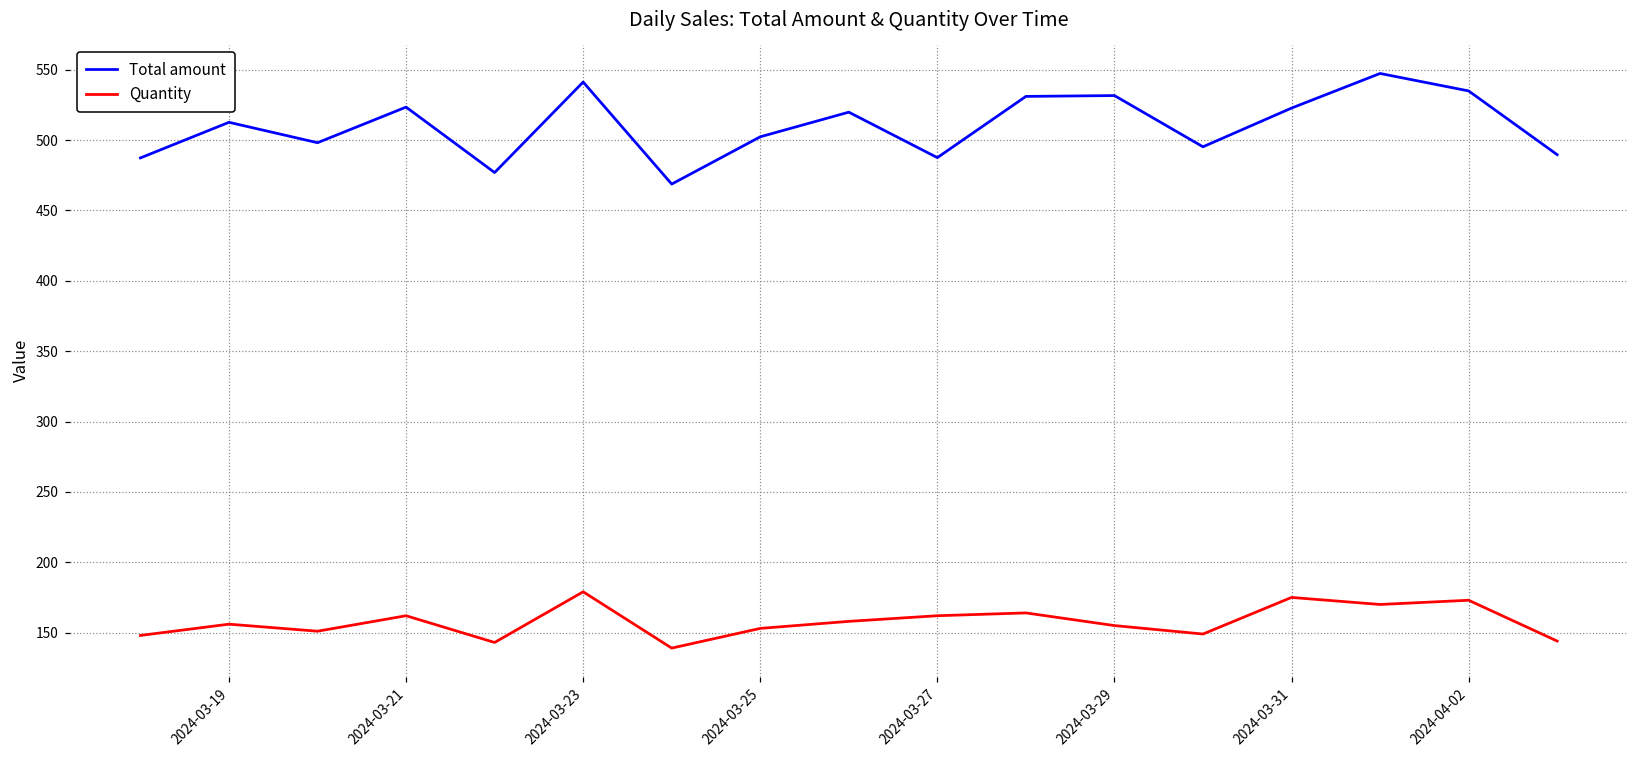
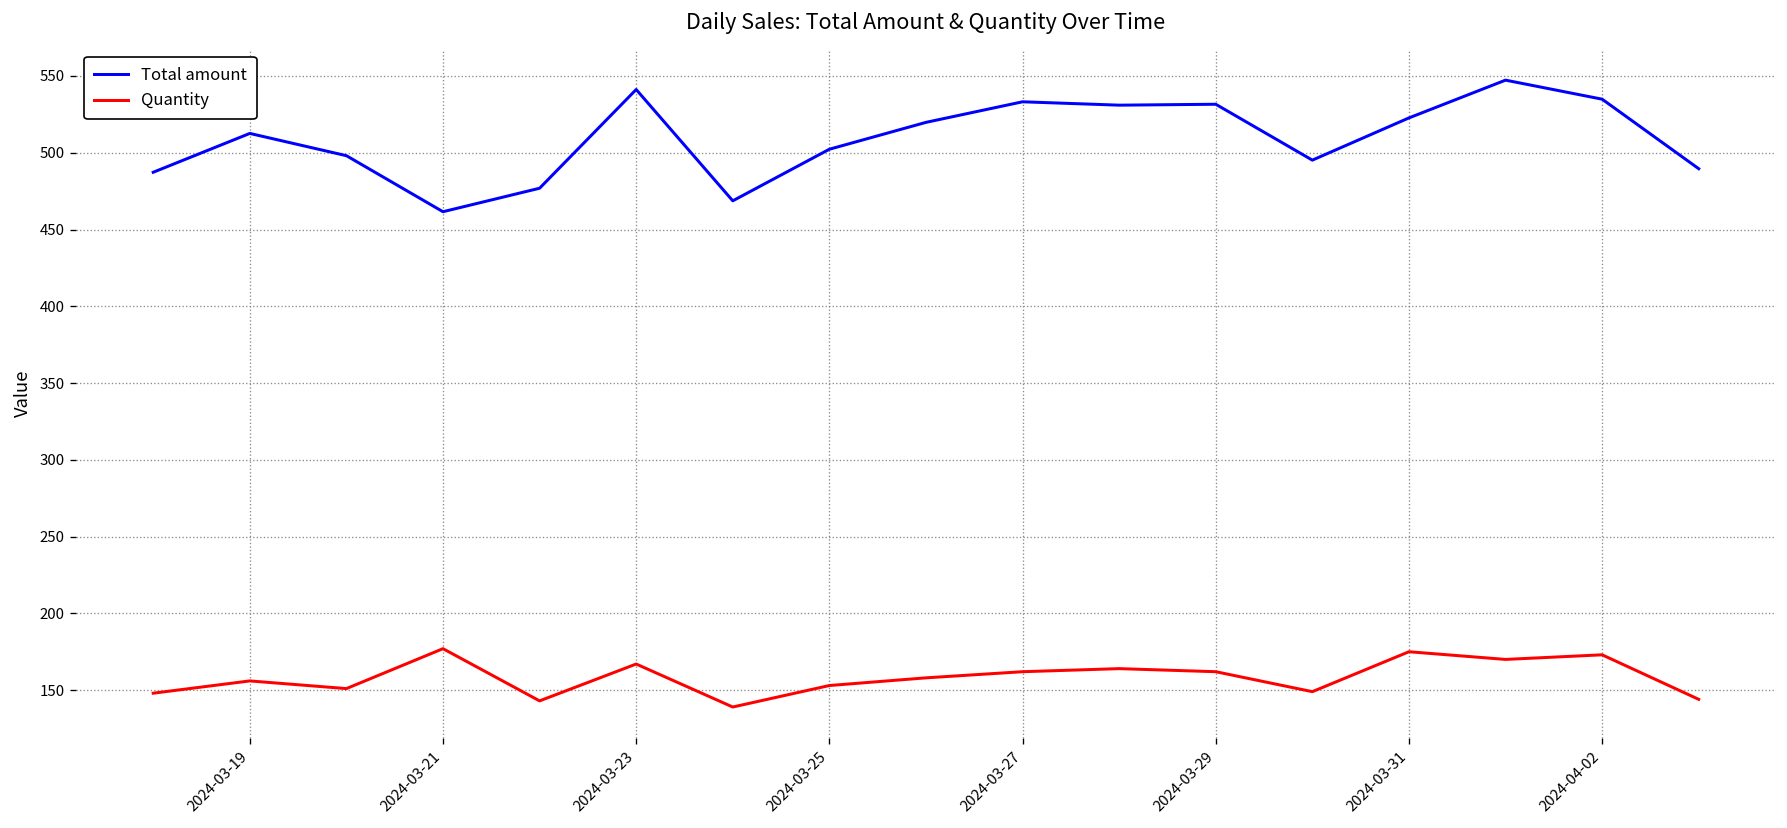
  {
    "Total amount": {
      "2024-03-19": 513,
-     "2024-03-21": 523,
+     "2024-03-21": 462,
      "2024-03-23": 541,
      "2024-03-25": 502,
-     "2024-03-27": 488,
+     "2024-03-27": 533,
      "2024-03-29": 532,
      "2024-03-31": 523,
      "2024-04-02": 535
    },
    "Quantity": {
      "2024-03-19": 156,
-     "2024-03-21": 162,
-     "2024-03-23": 179,
+     "2024-03-21": 177,
+     "2024-03-23": 167,
      "2024-03-25": 153,
      "2024-03-27": 162,
-     "2024-03-29": 155,
+     "2024-03-29": 162,
      "2024-03-31": 175,
      "2024-04-02": 173
    }
  }
